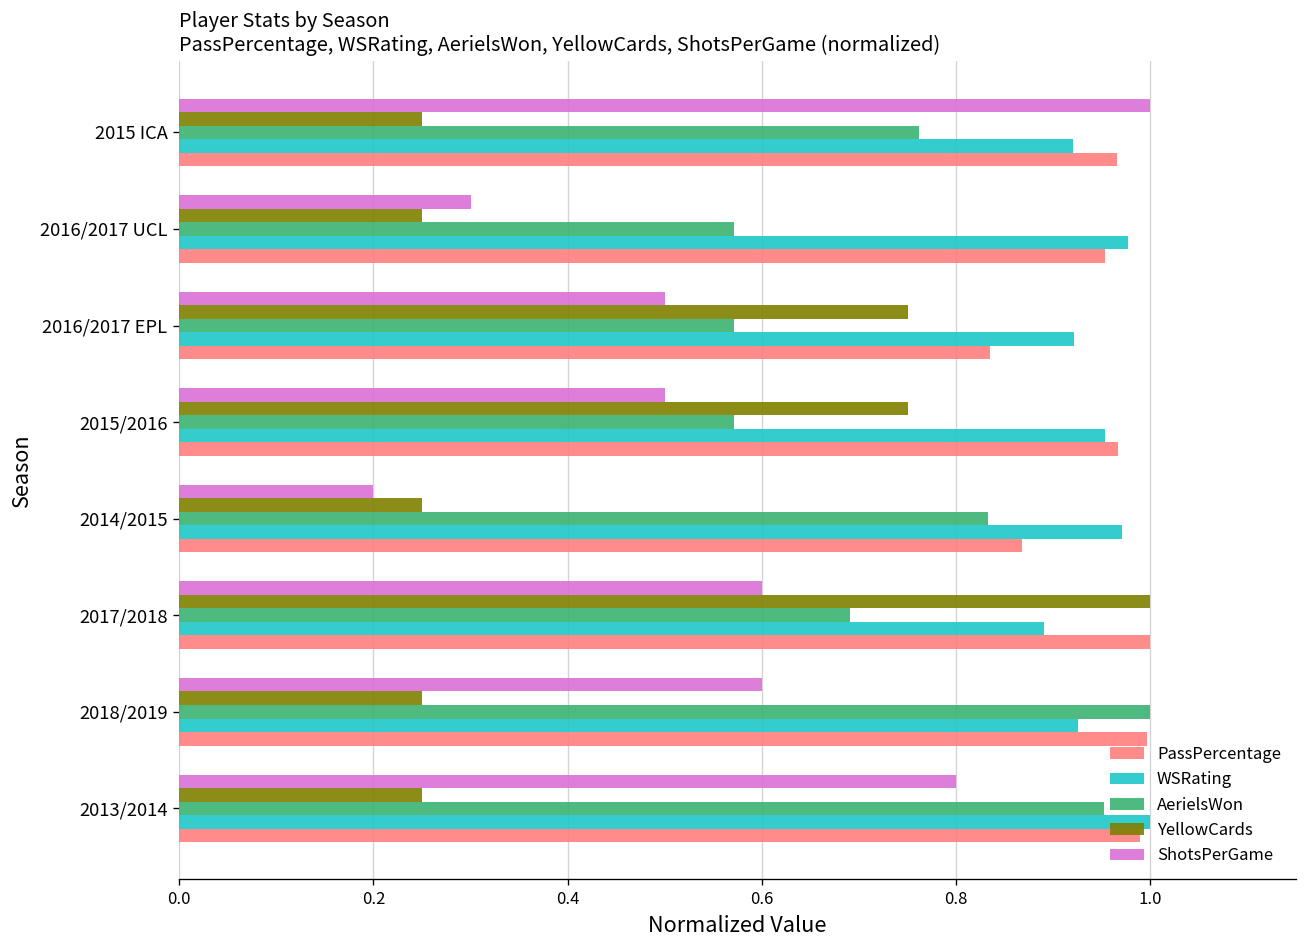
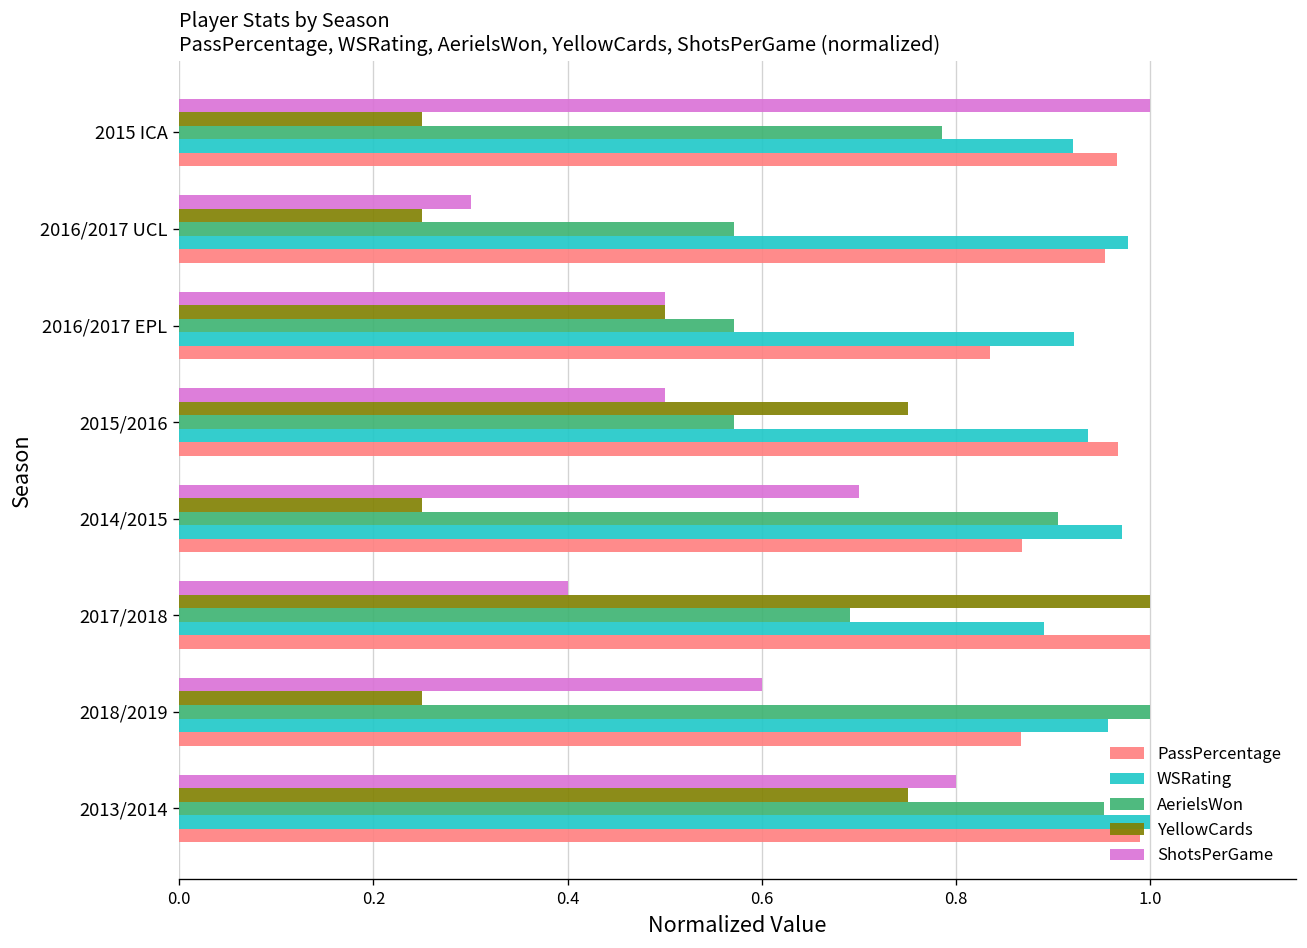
  {
    "PassPercentage": {
      "2015 ICA": 0.97,
      "2016/2017 UCL": 0.95,
      "2016/2017 EPL": 0.83,
      "2015/2016": 0.97,
      "2014/2015": 0.87,
      "2017/2018": 1.00,
-     "2018/2019": 1.00,
+     "2018/2019": 0.87,
      "2013/2014": 0.99
    },
    "WSRating": {
      "2015 ICA": 0.92,
      "2016/2017 UCL": 0.98,
      "2016/2017 EPL": 0.92,
-     "2015/2016": 0.95,
+     "2015/2016": 0.94,
      "2014/2015": 0.97,
      "2017/2018": 0.89,
-     "2018/2019": 0.93,
+     "2018/2019": 0.96,
      "2013/2014": 1.00
    },
    "AerielsWon": {
-     "2015 ICA": 0.76,
+     "2015 ICA": 0.79,
      "2016/2017 UCL": 0.57,
      "2016/2017 EPL": 0.57,
      "2015/2016": 0.57,
-     "2014/2015": 0.83,
+     "2014/2015": 0.90,
      "2017/2018": 0.69,
      "2018/2019": 1.00,
      "2013/2014": 0.95
    },
    "YellowCards": {
      "2015 ICA": 0.25,
      "2016/2017 UCL": 0.25,
-     "2016/2017 EPL": 0.75,
+     "2016/2017 EPL": 0.50,
      "2015/2016": 0.75,
      "2014/2015": 0.25,
      "2017/2018": 1.00,
      "2018/2019": 0.25,
-     "2013/2014": 0.25
+     "2013/2014": 0.75
    },
    "ShotsPerGame": {
      "2015 ICA": 1.0,
      "2016/2017 UCL": 0.3,
      "2016/2017 EPL": 0.5,
      "2015/2016": 0.5,
-     "2014/2015": 0.2,
-     "2017/2018": 0.6,
+     "2014/2015": 0.7,
+     "2017/2018": 0.4,
      "2018/2019": 0.6,
      "2013/2014": 0.8
    }
  }
